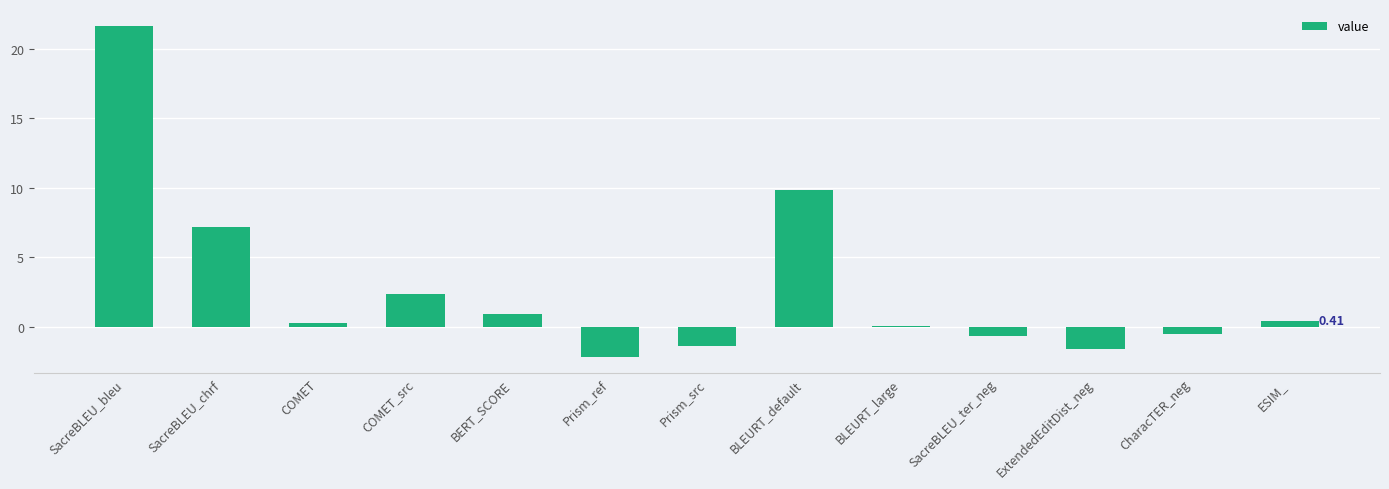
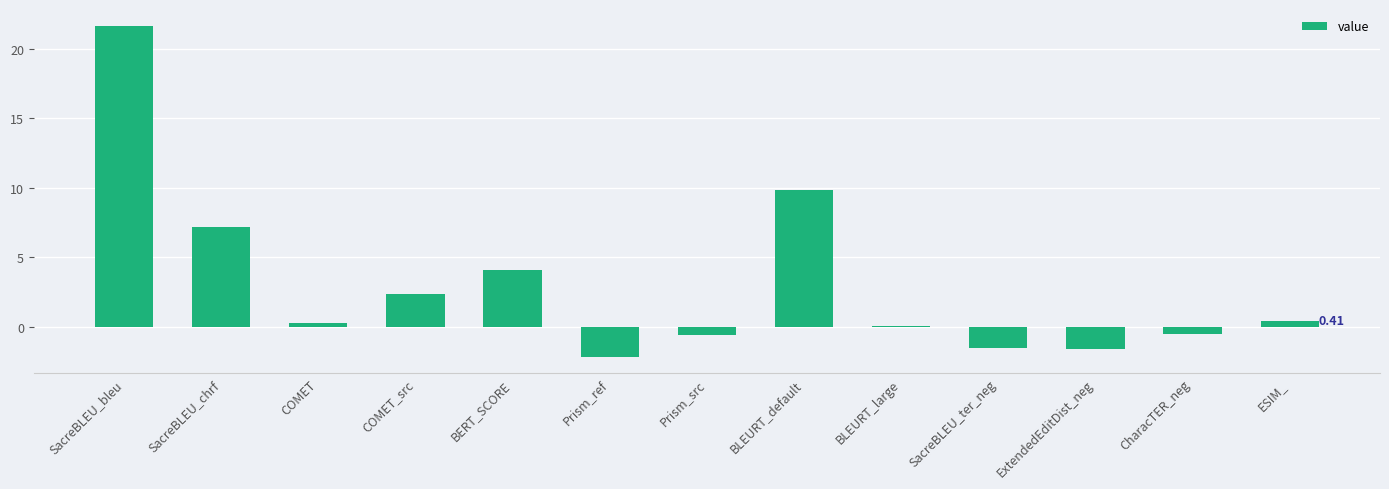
  {
    "SacreBLEU_bleu": 21.7,
    "SacreBLEU_chrf": 7.2,
    "COMET": 0.3,
    "COMET_src": 2.3,
-   "BERT_SCORE": 0.9,
+   "BERT_SCORE": 4.1,
    "Prism_ref": -2.2,
-   "Prism_src": -1.4,
+   "Prism_src": -0.6,
    "BLEURT_default": 9.8,
-   "SacreBLEU_ter_neg": -0.7,
+   "SacreBLEU_ter_neg": -1.5,
    "ExtendedEditDist_neg": -1.6,
    "CharacTER_neg": -0.6,
    "ESIM_": 0.4
  }
